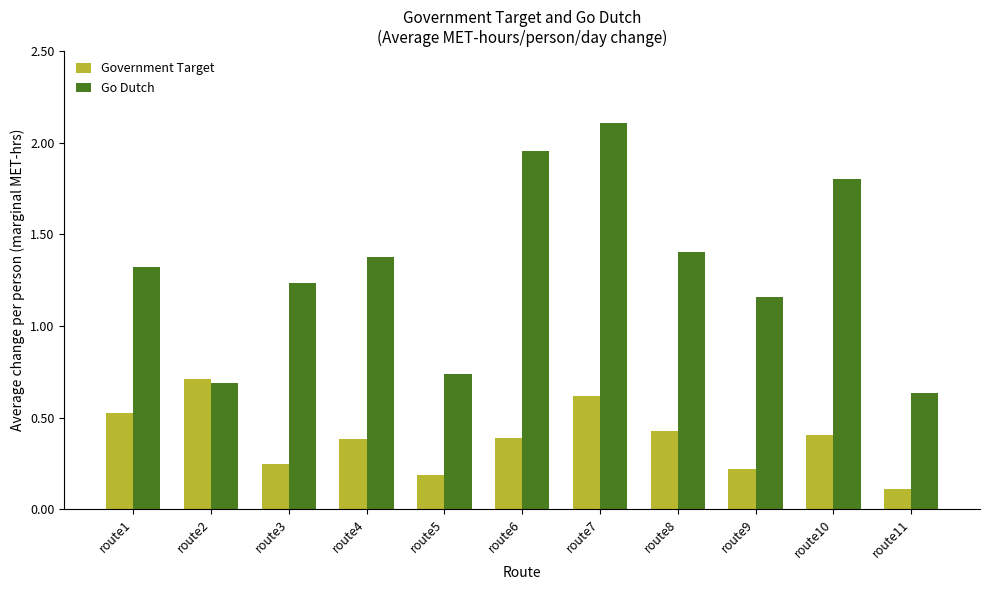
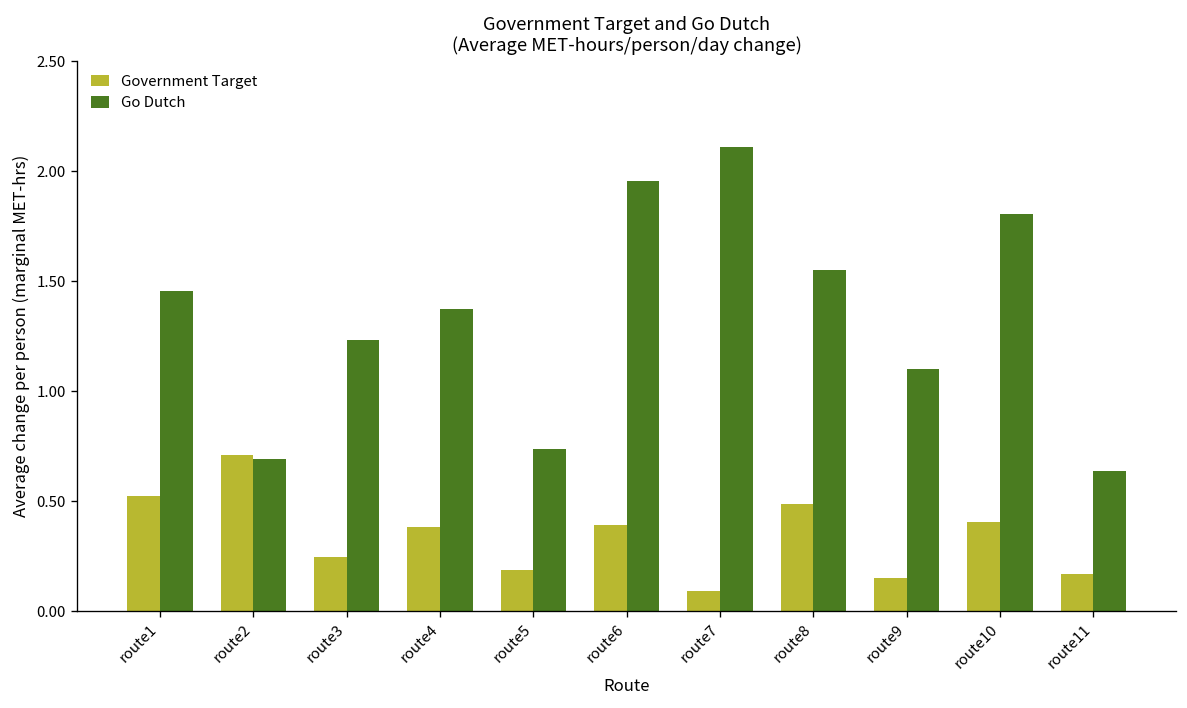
  {
    "Government Target": {
      "route1": 0.52,
      "route2": 0.71,
      "route3": 0.25,
      "route4": 0.38,
      "route5": 0.19,
      "route6": 0.39,
-     "route7": 0.62,
-     "route8": 0.43,
-     "route9": 0.22,
+     "route7": 0.09,
+     "route8": 0.49,
+     "route9": 0.15,
      "route10": 0.41,
-     "route11": 0.11
+     "route11": 0.17
    },
    "Go Dutch": {
-     "route1": 1.32,
+     "route1": 1.46,
      "route2": 0.69,
      "route3": 1.23,
      "route4": 1.37,
      "route5": 0.74,
      "route6": 1.96,
      "route7": 2.11,
-     "route8": 1.40,
-     "route9": 1.16,
+     "route8": 1.55,
+     "route9": 1.10,
      "route10": 1.81,
      "route11": 0.64
    }
  }
